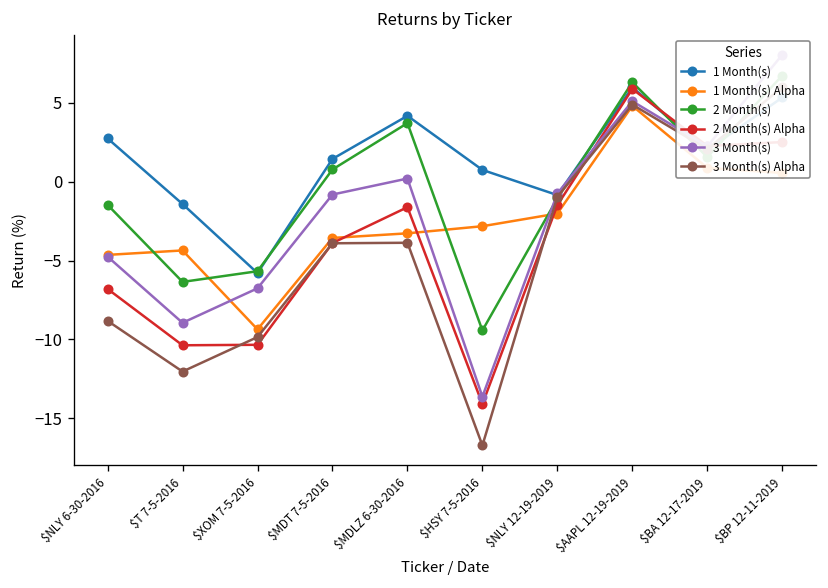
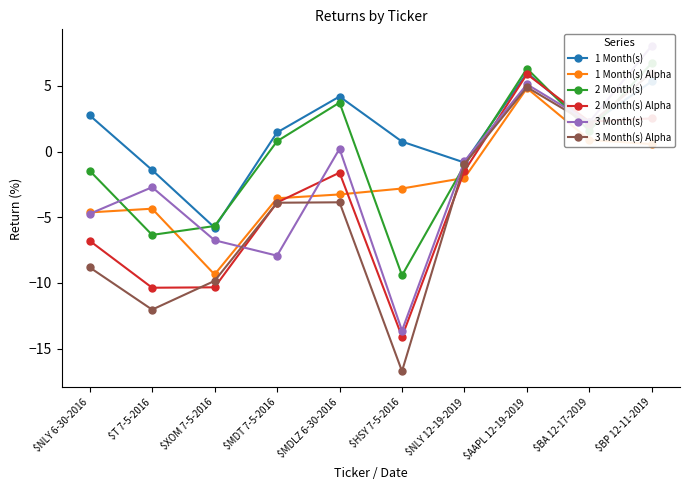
  {
    "1 Month(s)": {
      "$NLY 6-30-2016": 2.8,
      "$T 7-5-2016": -1.4,
      "$MDT 7-5-2016": 1.5,
      "$MDLZ 6-30-2016": 4.2,
      "$HSY 7-5-2016": 0.8
    },
    "1 Month(s) Alpha": {
      "$T 7-5-2016": -4.4,
      "$XOM 7-5-2016": -9.4,
      "$MDT 7-5-2016": -3.6,
      "$MDLZ 6-30-2016": -3.3,
      "$HSY 7-5-2016": -2.8,
      "$NLY 12-19-2019": -2.0
    },
    "2 Month(s)": {
      "$NLY 6-30-2016": -1.5,
      "$T 7-5-2016": -6.3,
      "$MDT 7-5-2016": 0.8,
      "$MDLZ 6-30-2016": 3.7,
      "$HSY 7-5-2016": -9.4,
      "$AAPL 12-19-2019": 6.3
    },
    "2 Month(s) Alpha": {
      "$NLY 6-30-2016": -6.8,
      "$T 7-5-2016": -10.4,
      "$XOM 7-5-2016": -10.3,
      "$MDLZ 6-30-2016": -1.6,
      "$HSY 7-5-2016": -14.1,
      "$NLY 12-19-2019": -1.5
    },
    "3 Month(s)": {
-     "$T 7-5-2016": -8.9,
+     "$T 7-5-2016": -2.7,
      "$XOM 7-5-2016": -6.8,
-     "$MDT 7-5-2016": -0.8,
+     "$MDT 7-5-2016": -7.9,
      "$MDLZ 6-30-2016": 0.2,
      "$HSY 7-5-2016": -13.6,
      "$AAPL 12-19-2019": 5.1
    },
    "3 Month(s) Alpha": {
      "$NLY 6-30-2016": -8.8,
      "$T 7-5-2016": -12.0,
      "$XOM 7-5-2016": -9.8,
      "$MDLZ 6-30-2016": -3.9,
      "$HSY 7-5-2016": -16.7
    }
  }
